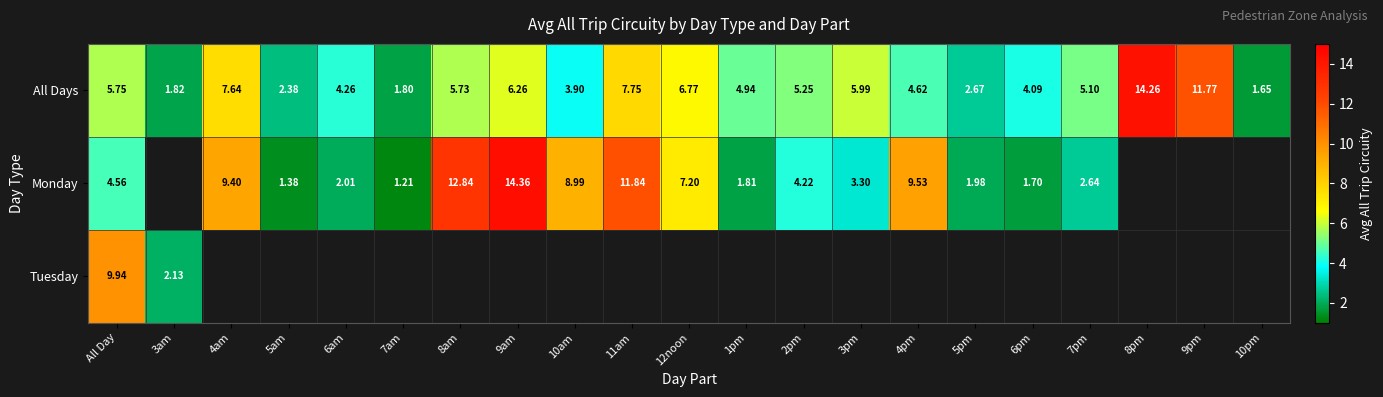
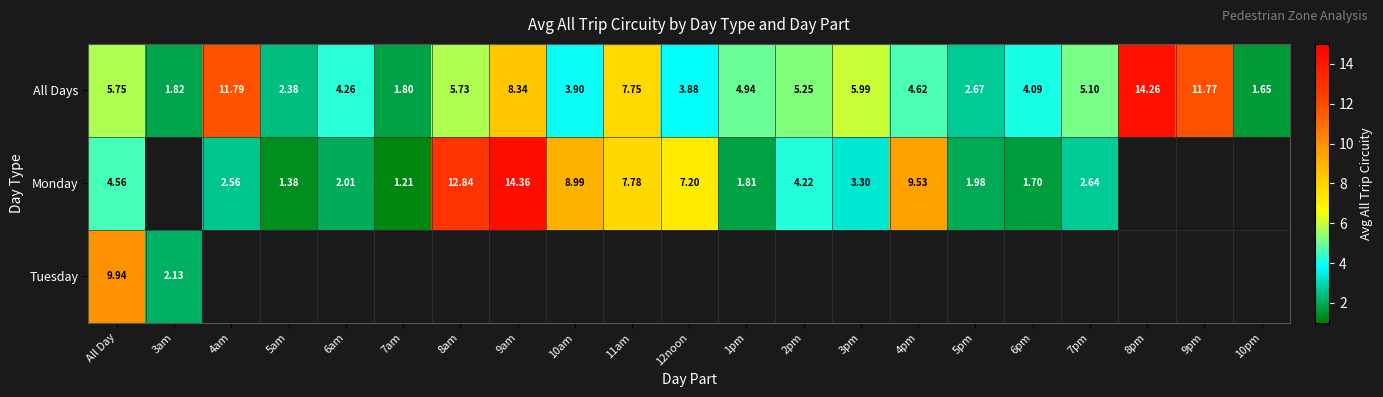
  {
    "All Days": {
      "All Day": 5.75,
      "3am": 1.82,
-     "4am": 7.64,
+     "4am": 11.79,
      "5am": 2.38,
      "6am": 4.26,
      "7am": 1.80,
      "8am": 5.73,
-     "9am": 6.26,
+     "9am": 8.34,
      "10am": 3.90,
      "11am": 7.75,
-     "12noon": 6.77,
+     "12noon": 3.88,
      "1pm": 4.94,
      "2pm": 5.25,
      "3pm": 5.99,
      "4pm": 4.62,
      "5pm": 2.67,
      "6pm": 4.09,
      "7pm": 5.10,
      "8pm": 14.26,
      "9pm": 11.77,
      "10pm": 1.65
    },
    "Monday": {
      "All Day": 4.56,
-     "4am": 9.40,
+     "4am": 2.56,
      "5am": 1.38,
      "6am": 2.01,
      "7am": 1.21,
      "8am": 12.84,
      "9am": 14.36,
      "10am": 8.99,
-     "11am": 11.84,
+     "11am": 7.78,
      "12noon": 7.20,
      "1pm": 1.81,
      "2pm": 4.22,
      "3pm": 3.30,
      "4pm": 9.53,
      "5pm": 1.98,
      "6pm": 1.70,
      "7pm": 2.64
    },
    "Tuesday": {
      "All Day": 9.94,
      "3am": 2.13
    }
  }
